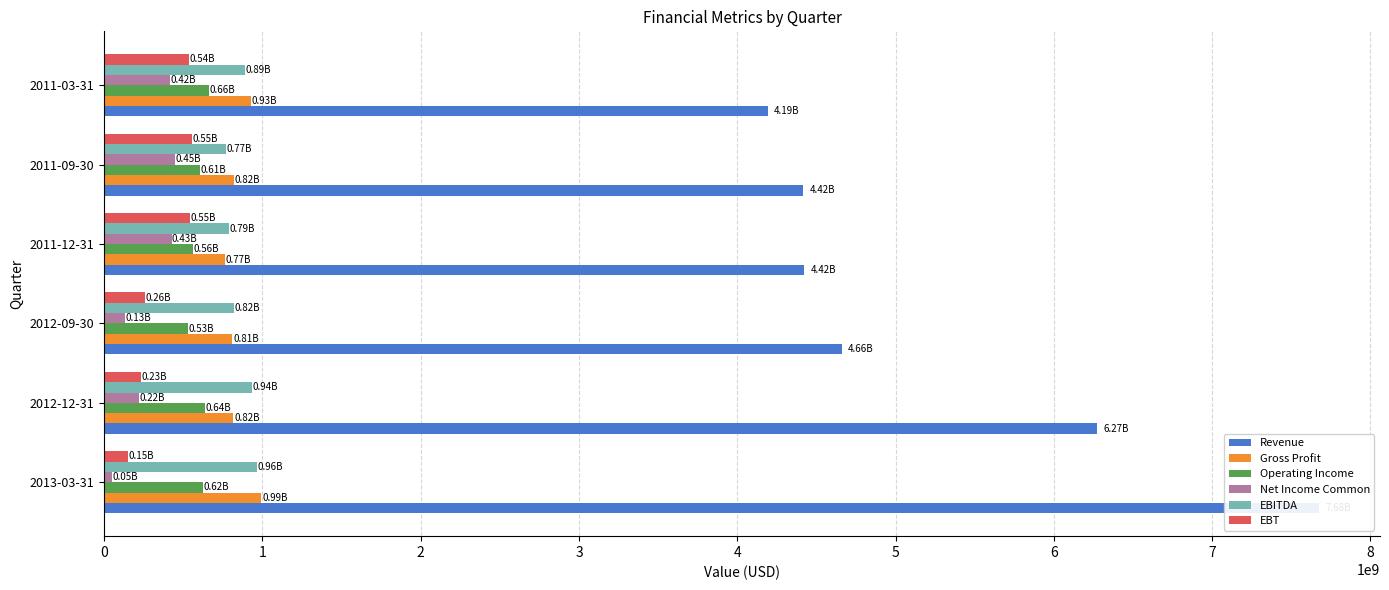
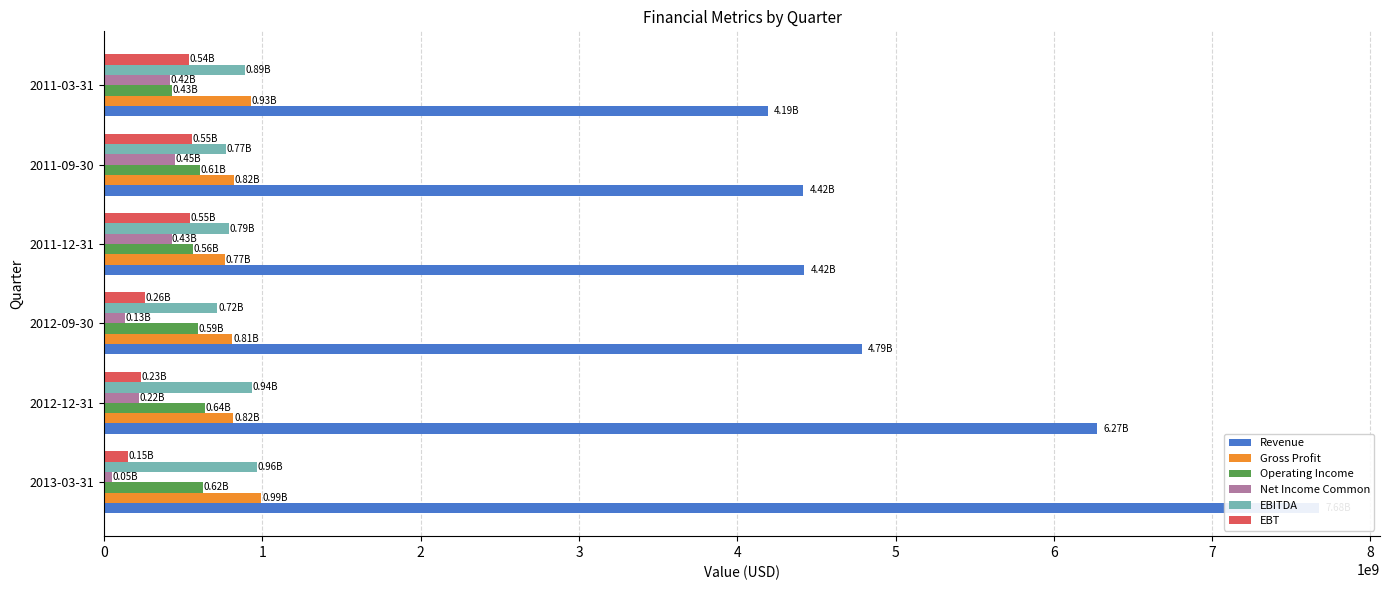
  {
    "Revenue": {
      "2011-03-31": "4.19B",
      "2011-09-30": "4.42B",
      "2011-12-31": "4.42B",
-     "2012-09-30": "4.66B",
+     "2012-09-30": "4.79B",
      "2012-12-31": "6.27B"
    },
    "Gross Profit": {
      "2011-03-31": "0.93B",
      "2011-09-30": "0.82B",
      "2011-12-31": "0.77B",
      "2012-09-30": "0.81B",
      "2012-12-31": "0.82B",
      "2013-03-31": "0.99B"
    },
    "Operating Income": {
-     "2011-03-31": "0.66B",
+     "2011-03-31": "0.43B",
      "2011-09-30": "0.61B",
      "2011-12-31": "0.56B",
-     "2012-09-30": "0.53B",
+     "2012-09-30": "0.59B",
      "2012-12-31": "0.64B",
      "2013-03-31": "0.62B"
    },
    "Net Income Common": {
      "2011-03-31": "0.42B",
      "2011-09-30": "0.45B",
      "2011-12-31": "0.43B",
      "2012-09-30": "0.13B",
      "2012-12-31": "0.22B",
      "2013-03-31": "0.05B"
    },
    "EBITDA": {
      "2011-03-31": "0.89B",
      "2011-09-30": "0.77B",
      "2011-12-31": "0.79B",
-     "2012-09-30": "0.82B",
+     "2012-09-30": "0.72B",
      "2012-12-31": "0.94B",
      "2013-03-31": "0.96B"
    },
    "EBT": {
      "2011-03-31": "0.54B",
      "2011-09-30": "0.55B",
      "2011-12-31": "0.55B",
      "2012-09-30": "0.26B",
      "2012-12-31": "0.23B",
      "2013-03-31": "0.15B"
    }
  }
